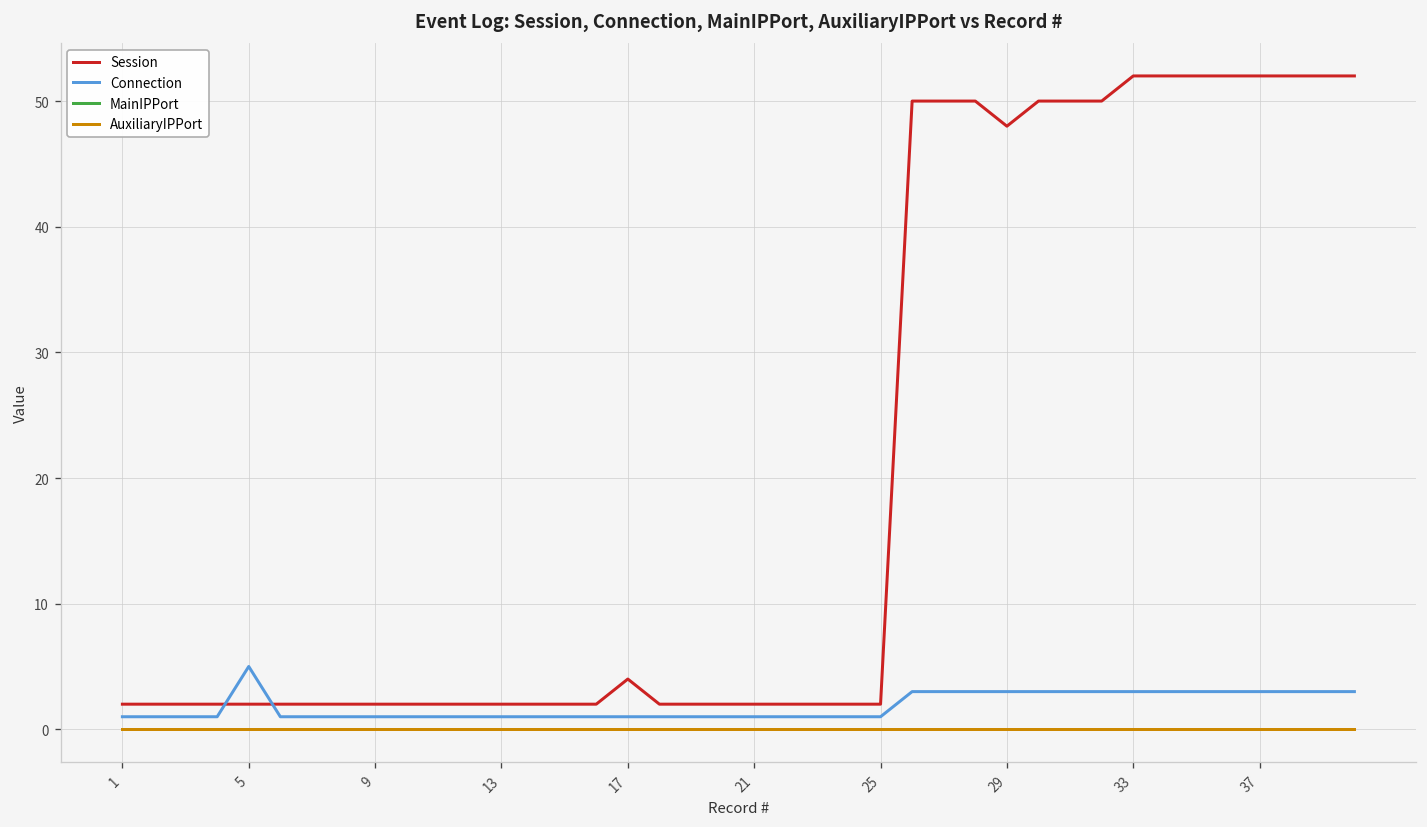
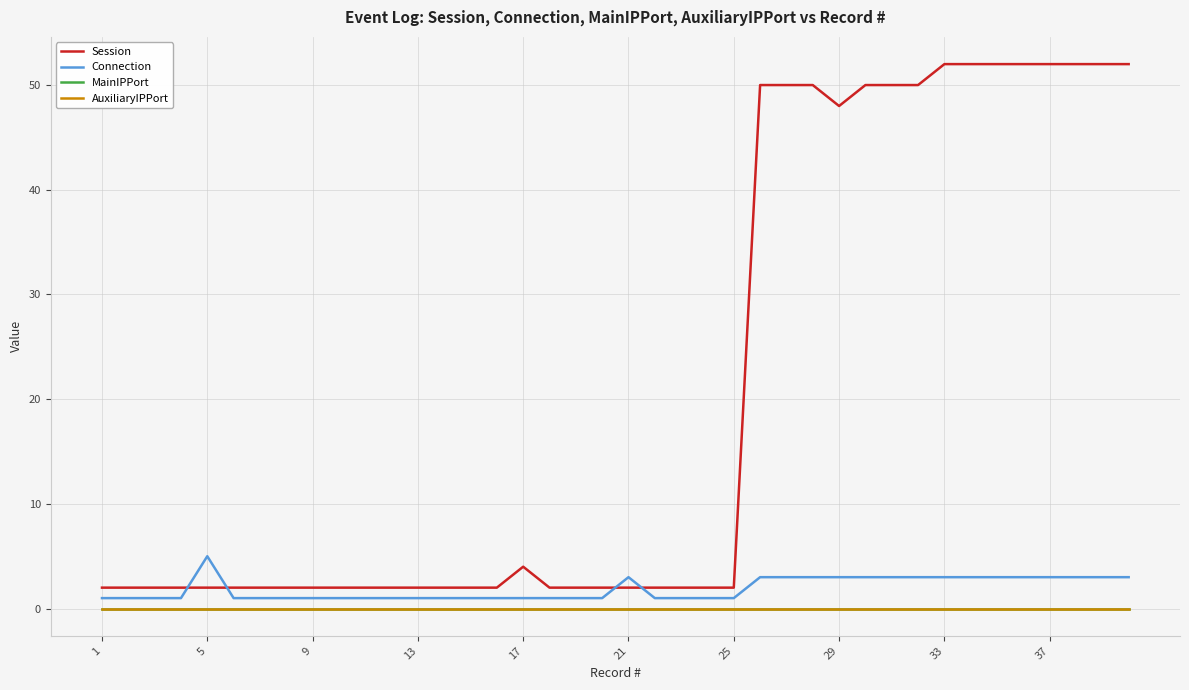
  {
    "Session": {
      "1": 2,
      "5": 2,
      "9": 2,
      "13": 2,
      "17": 4,
      "21": 2,
      "25": 2,
      "29": 48,
      "33": 52,
      "37": 52
    },
    "Connection": {
      "1": 1,
      "5": 5,
      "9": 1,
      "13": 1,
      "17": 1,
-     "21": 1,
+     "21": 3,
      "25": 1,
      "29": 3,
      "33": 3,
      "37": 3
    },
    "AuxiliaryIPPort": {
      "1": 0,
      "5": 0,
      "9": 0,
      "13": 0,
      "17": 0,
      "21": 0,
      "25": 0,
      "29": 0,
      "33": 0,
      "37": 0
    }
  }
